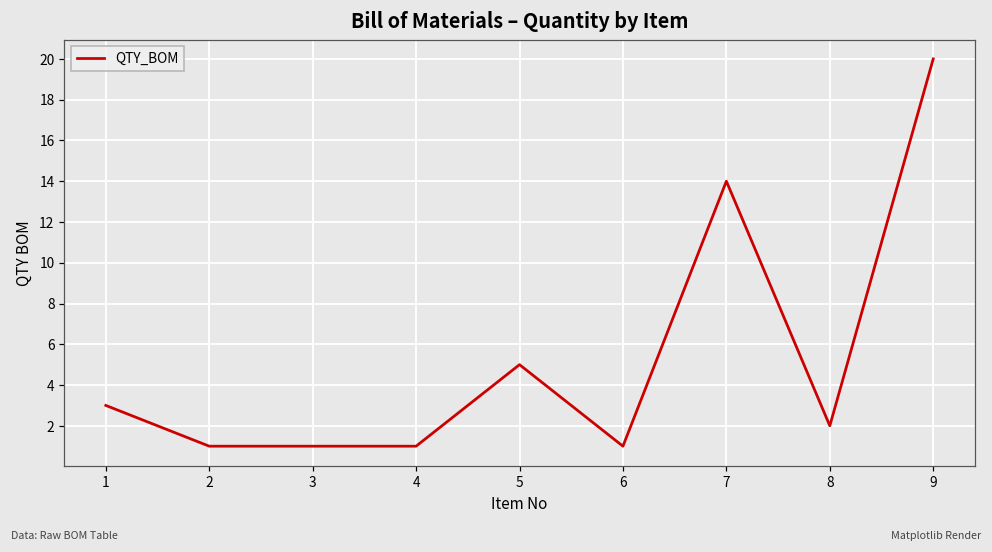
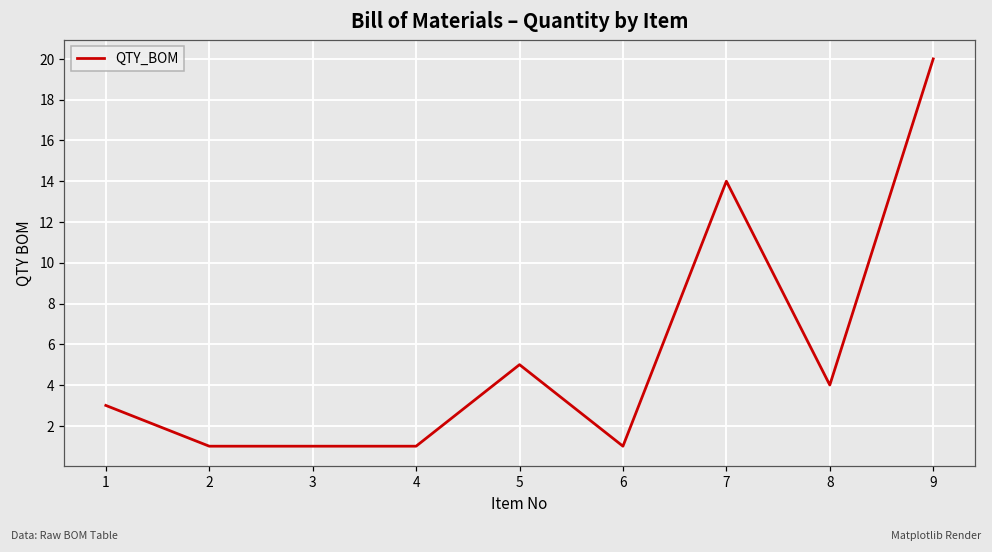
  {
    "1": 3,
    "2": 1,
    "3": 1,
    "4": 1,
    "5": 5,
    "6": 1,
    "7": 14,
-   "8": 2,
+   "8": 4,
    "9": 20
  }
